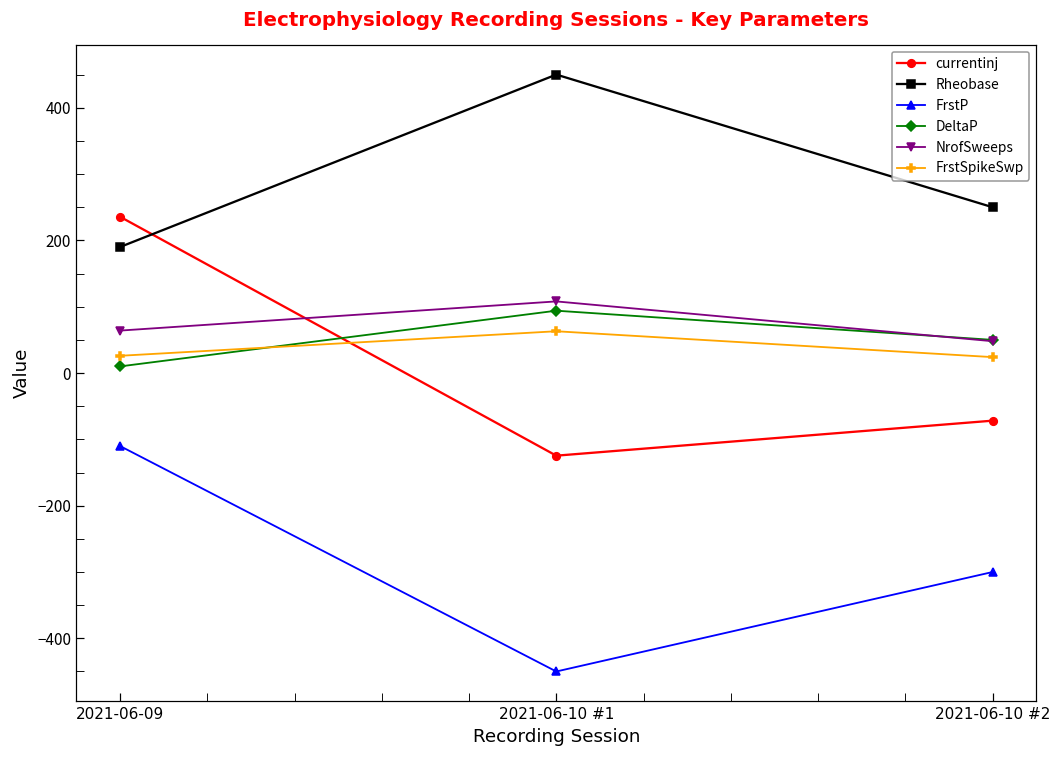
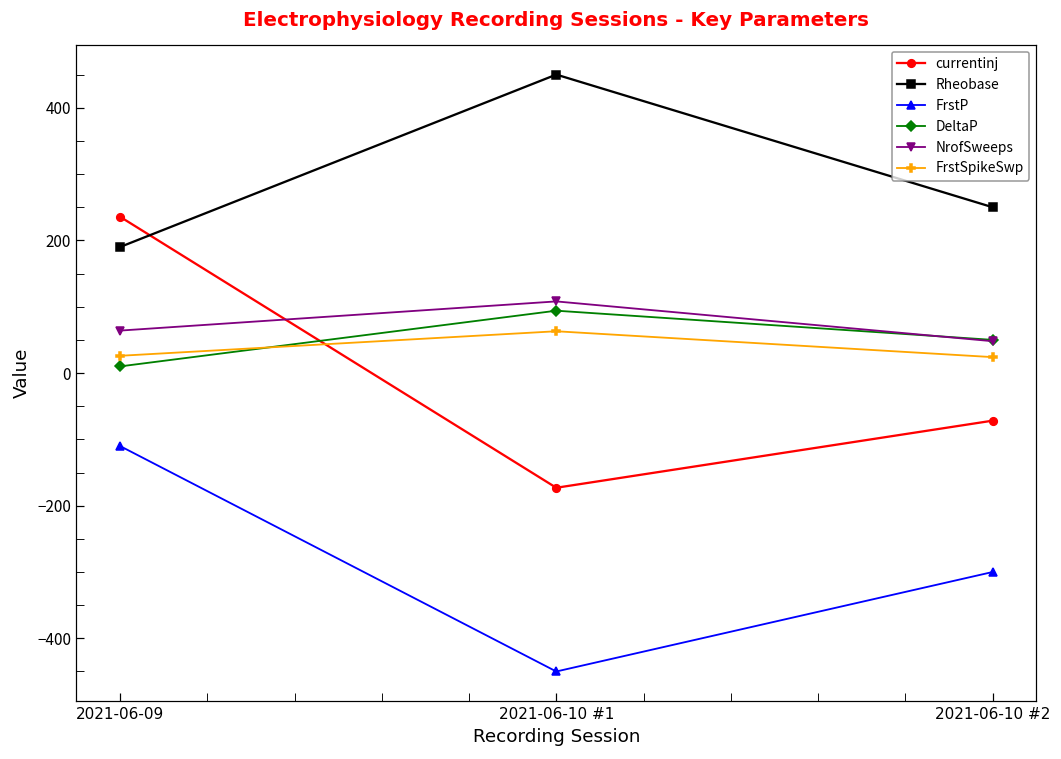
  {
    "currentinj": {
      "2021-06-09": 240,
-     "2021-06-10 #1": -120,
+     "2021-06-10 #1": -170,
      "2021-06-10 #2": -70
    },
    "Rheobase": {
      "2021-06-09": 190,
      "2021-06-10 #1": 450,
      "2021-06-10 #2": 250
    },
    "FrstP": {
      "2021-06-09": -110,
      "2021-06-10 #1": -450,
      "2021-06-10 #2": -300
    },
    "DeltaP": {
      "2021-06-09": 10,
      "2021-06-10 #1": 90
    },
    "NrofSweeps": {
      "2021-06-09": 60,
      "2021-06-10 #1": 110
    },
    "FrstSpikeSwp": {
      "2021-06-09": 30,
      "2021-06-10 #1": 60,
      "2021-06-10 #2": 20
    }
  }
